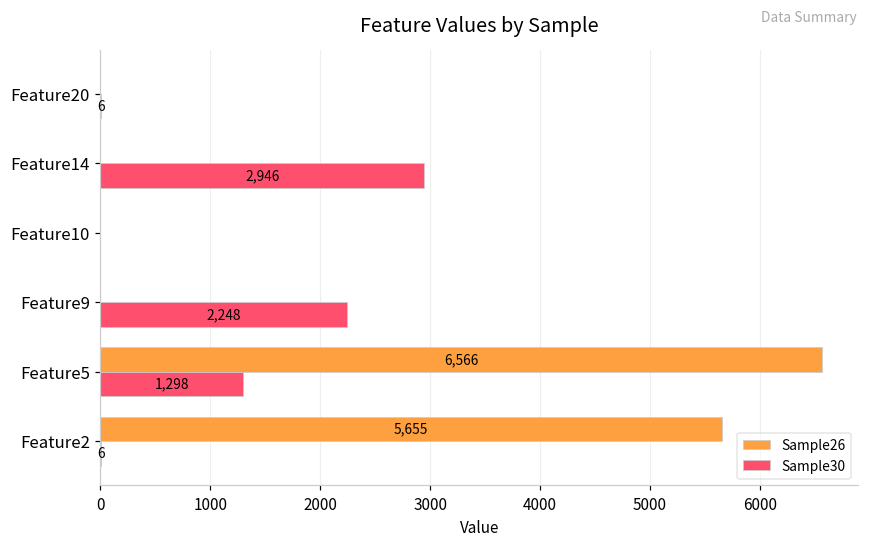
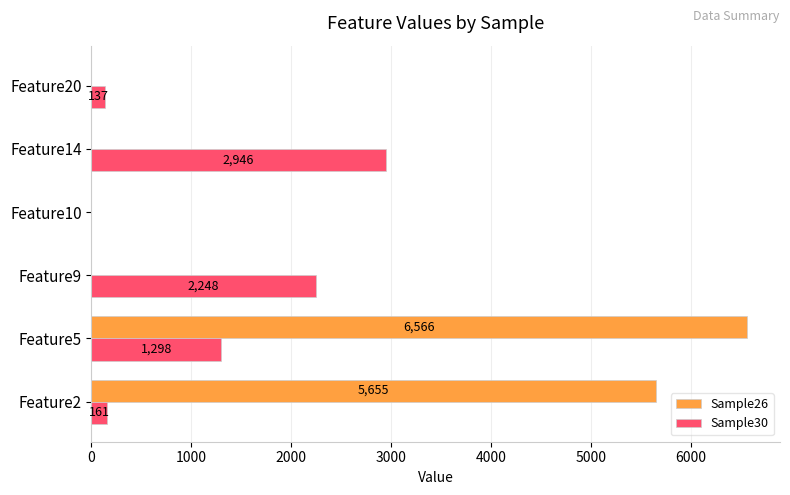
  {
    "Sample26": {
      "Feature5": "6,566",
      "Feature2": "5,655"
    },
    "Sample30": {
-     "Feature20": "6",
+     "Feature20": "137",
      "Feature14": "2,946",
      "Feature9": "2,248",
      "Feature5": "1,298",
-     "Feature2": "6"
+     "Feature2": "161"
    }
  }
